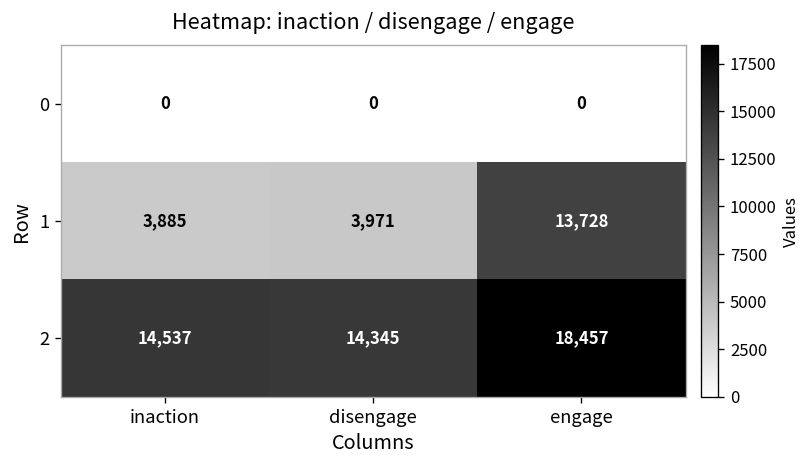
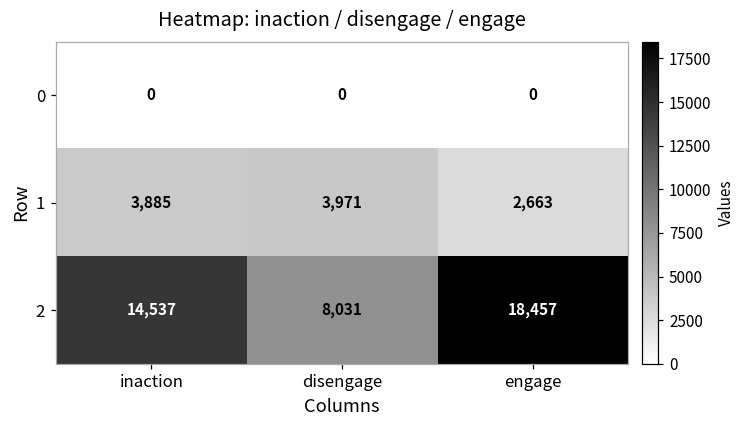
  {
    "0": {
      "inaction": "0",
      "disengage": "0",
      "engage": "0"
    },
    "1": {
      "inaction": "3,885",
      "disengage": "3,971",
-     "engage": "13,728"
+     "engage": "2,663"
    },
    "2": {
      "inaction": "14,537",
-     "disengage": "14,345",
+     "disengage": "8,031",
      "engage": "18,457"
    }
  }
